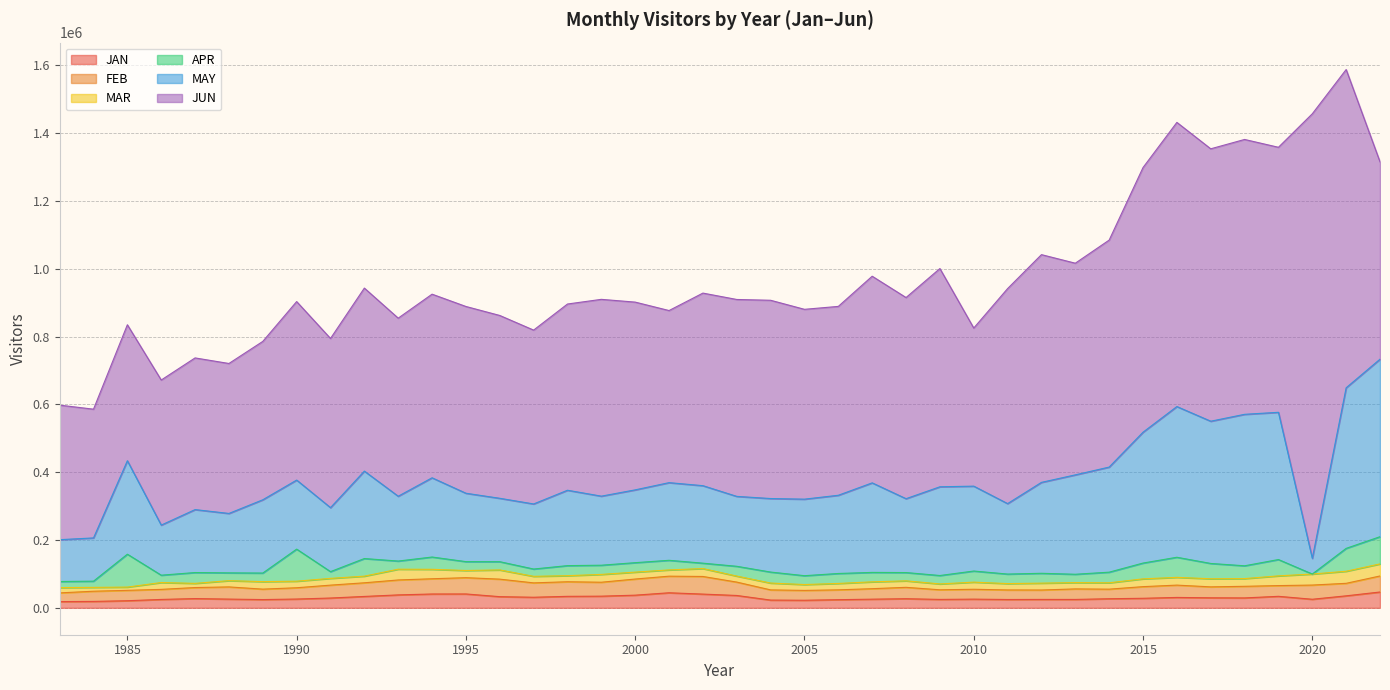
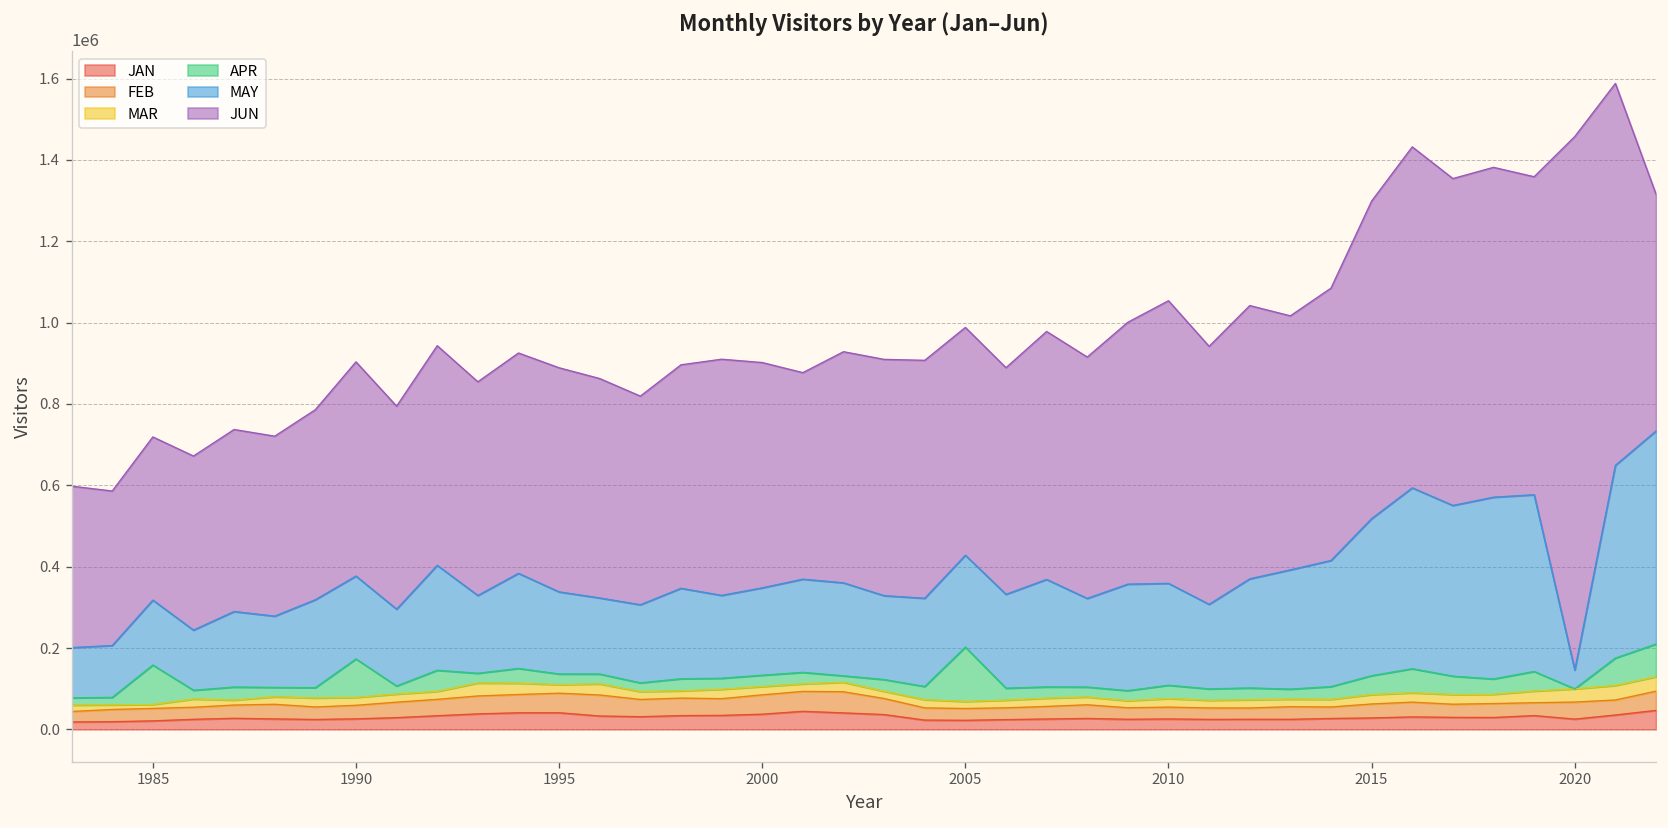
  {
    "MAR": {
      "1985": 10000,
      "1990": 20000,
      "1995": 20000,
      "2000": 20000,
      "2005": 20000,
      "2010": 20000,
      "2015": 20000
    },
    "APR": {
      "1985": 100000,
      "1990": 90000,
      "1995": 30000,
      "2000": 30000,
-     "2005": 30000,
+     "2005": 130000,
      "2010": 30000,
      "2015": 50000
    },
    "MAY": {
-     "1985": 280000,
+     "1985": 160000,
      "1990": 200000,
      "1995": 200000,
      "2000": 210000,
      "2005": 230000,
      "2010": 250000,
      "2015": 390000,
      "2020": 50000
    },
    "JUN": {
      "1985": 400000,
      "1990": 530000,
      "1995": 550000,
      "2000": 550000,
      "2005": 560000,
-     "2010": 470000,
+     "2010": 690000,
      "2015": 780000,
      "2020": 1310000
    }
  }
